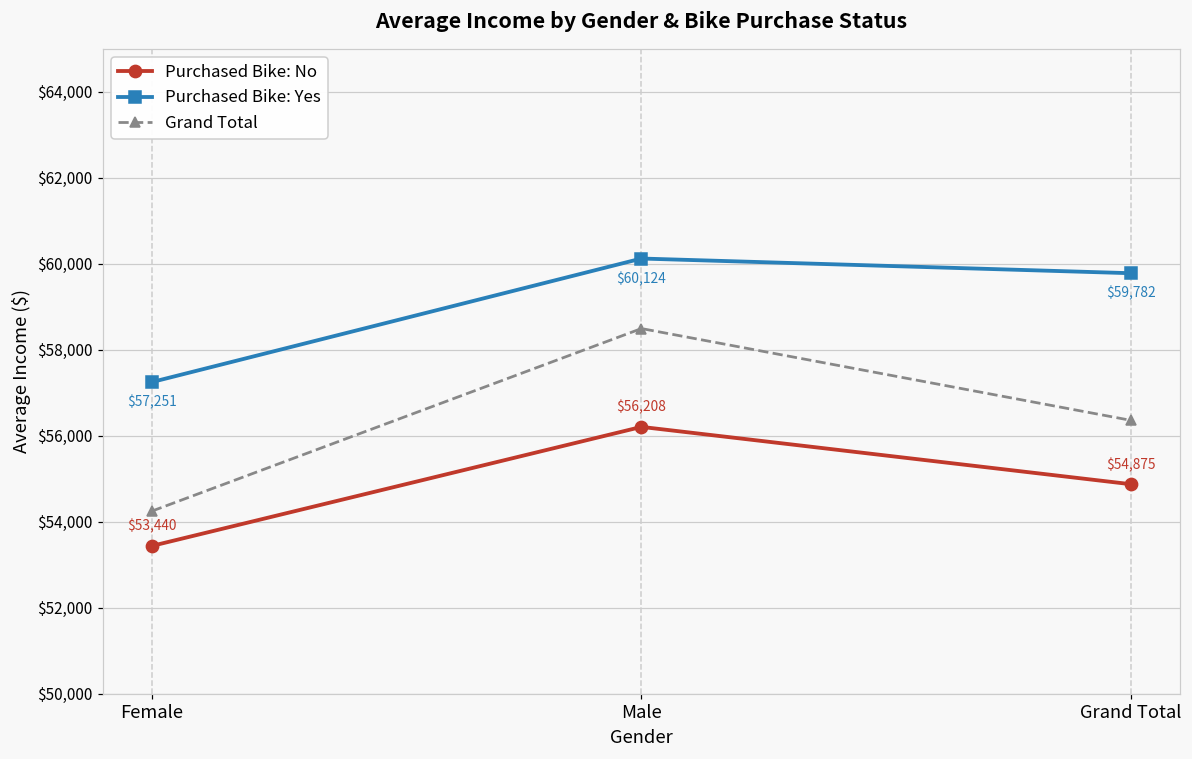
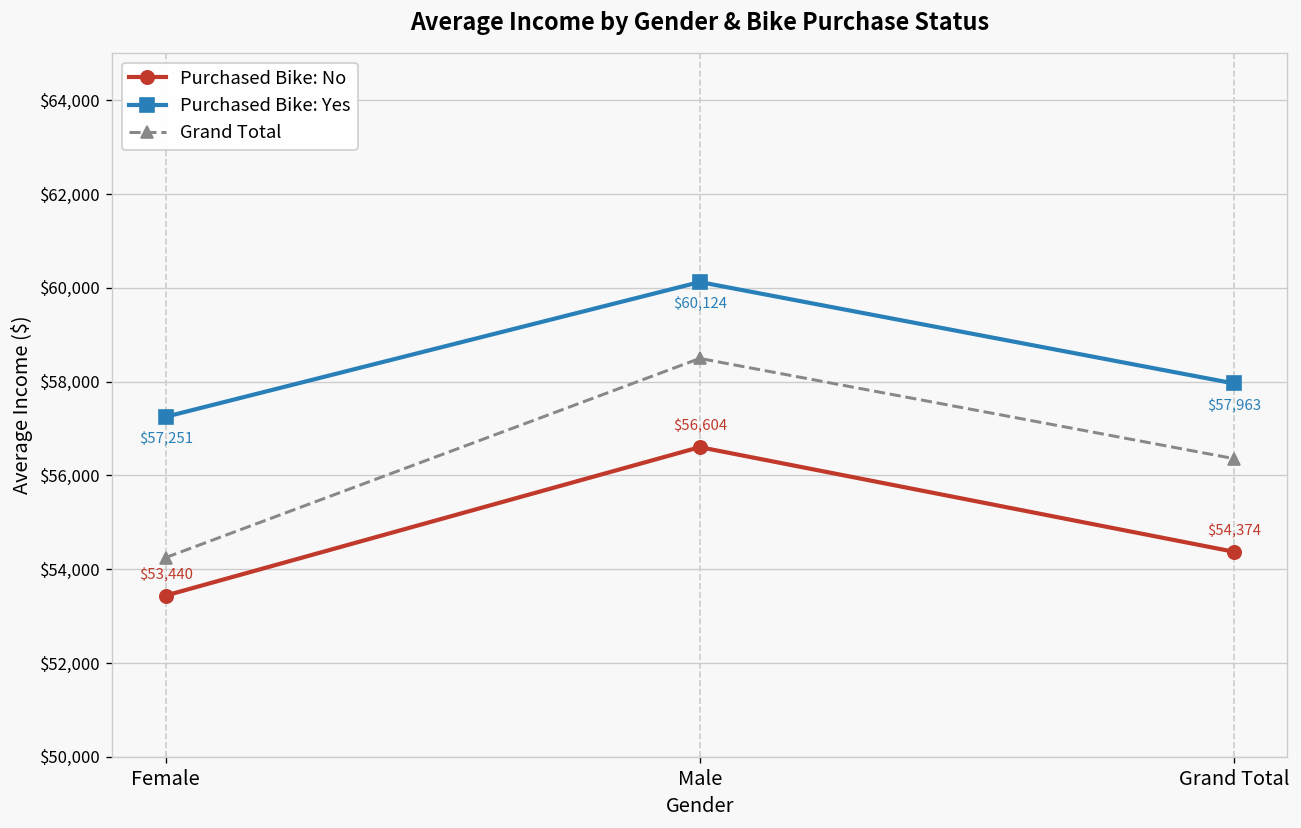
  {
    "Purchased Bike: No": {
      "Female": "$53,440",
-     "Male": "$56,208",
-     "Grand Total": "$54,875"
+     "Male": "$56,604",
+     "Grand Total": "$54,374"
    },
    "Purchased Bike: Yes": {
      "Female": "$57,251",
      "Male": "$60,124",
-     "Grand Total": "$59,782"
+     "Grand Total": "$57,963"
    },
    "Grand Total": {
      "Male": "$58,500",
      "Grand Total": "$56,400"
    }
  }
